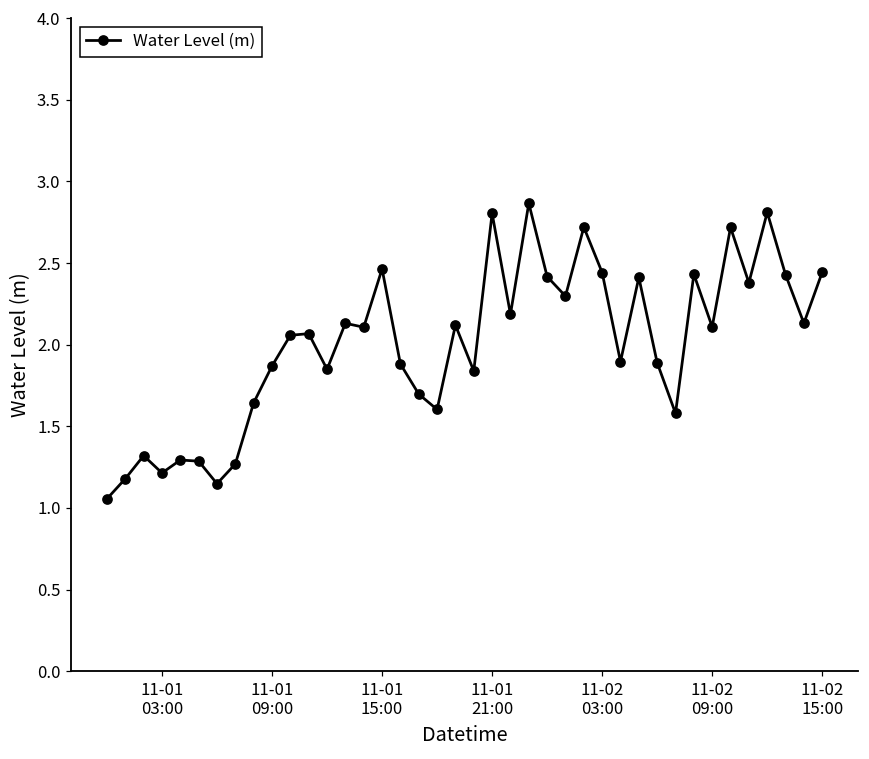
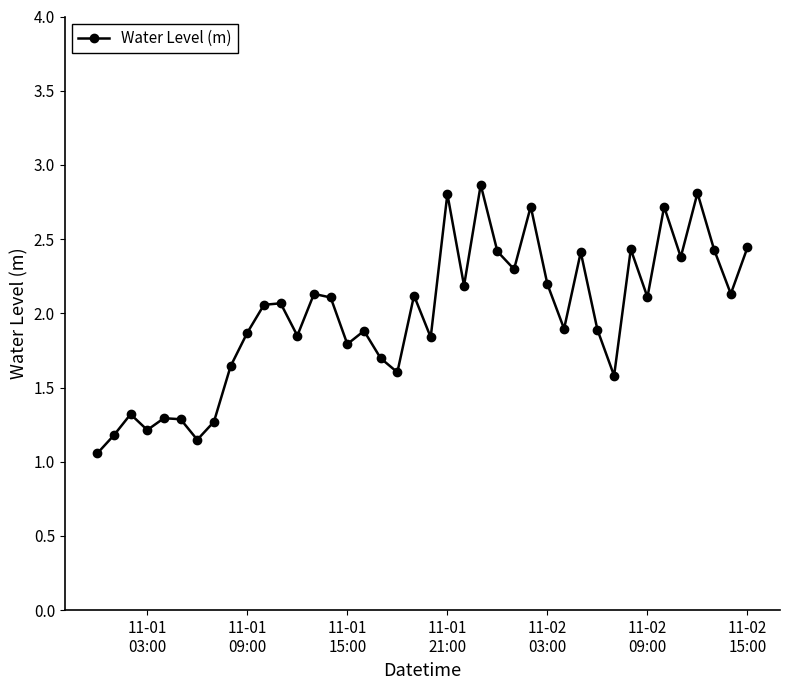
  {
    "11-01 03:00": 1.21,
    "11-01 09:00": 1.87,
-   "11-01 15:00": 2.46,
+   "11-01 15:00": 1.79,
    "11-01 21:00": 2.80,
-   "11-02 03:00": 2.44,
+   "11-02 03:00": 2.20,
    "11-02 09:00": 2.11,
    "11-02 15:00": 2.44
  }
